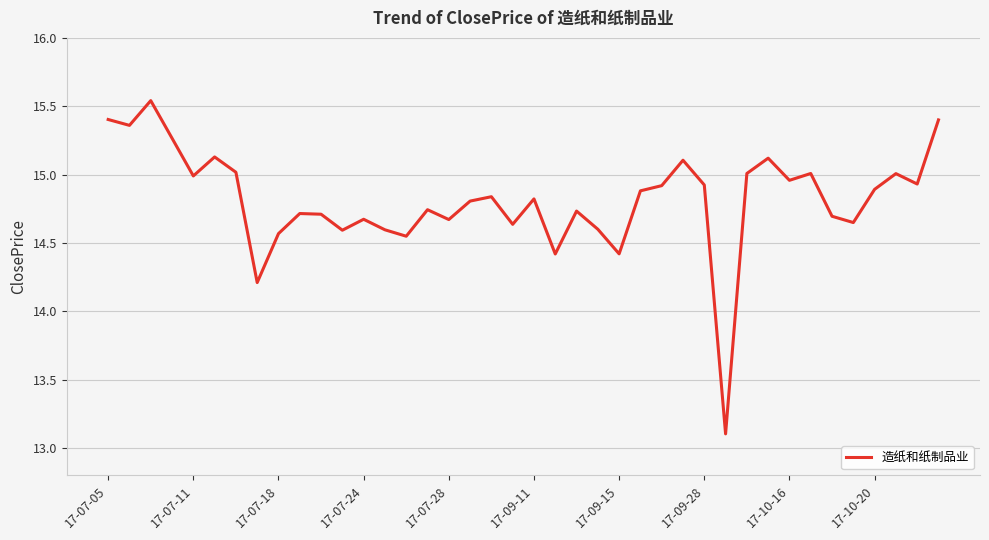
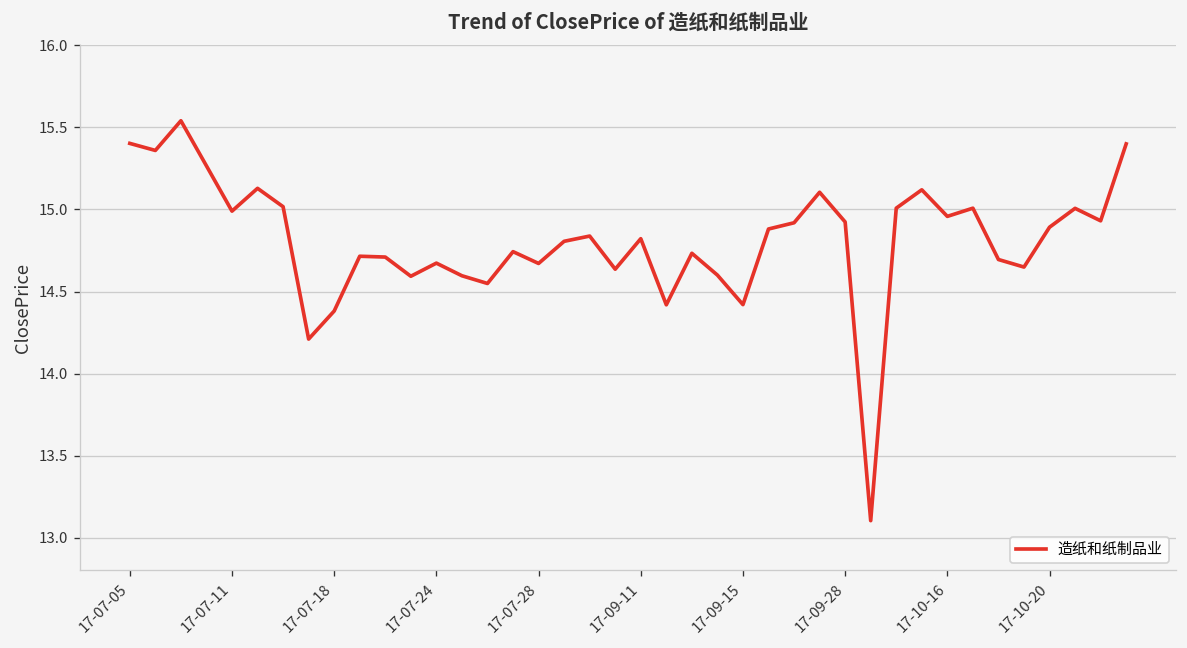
  {
    "17-07-05": 15.40,
    "17-07-11": 14.99,
-   "17-07-18": 14.57,
+   "17-07-18": 14.38,
    "17-07-24": 14.67,
    "17-07-28": 14.67,
    "17-09-11": 14.82,
    "17-09-15": 14.42,
    "17-09-28": 14.92,
    "17-10-16": 14.96,
    "17-10-20": 14.89
  }
